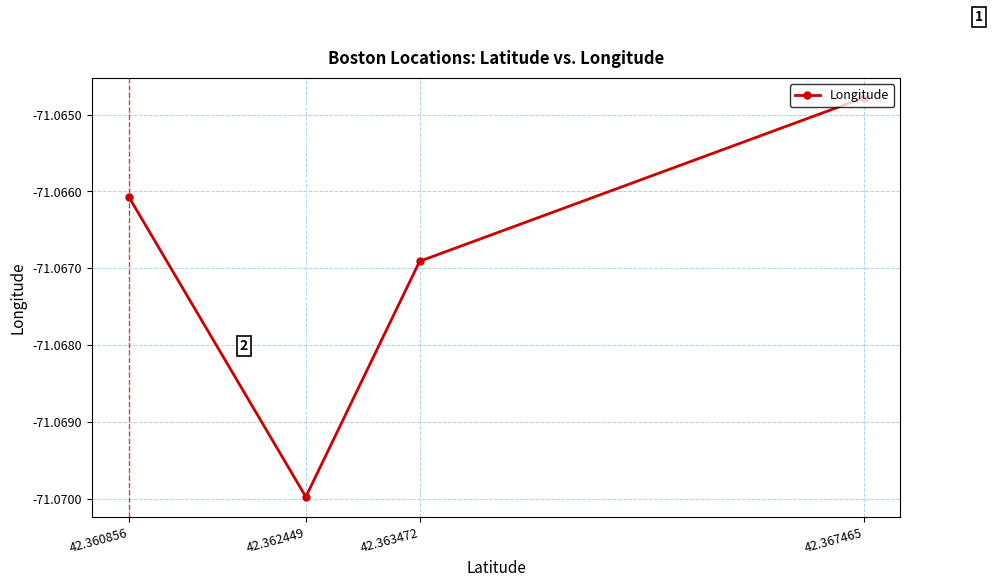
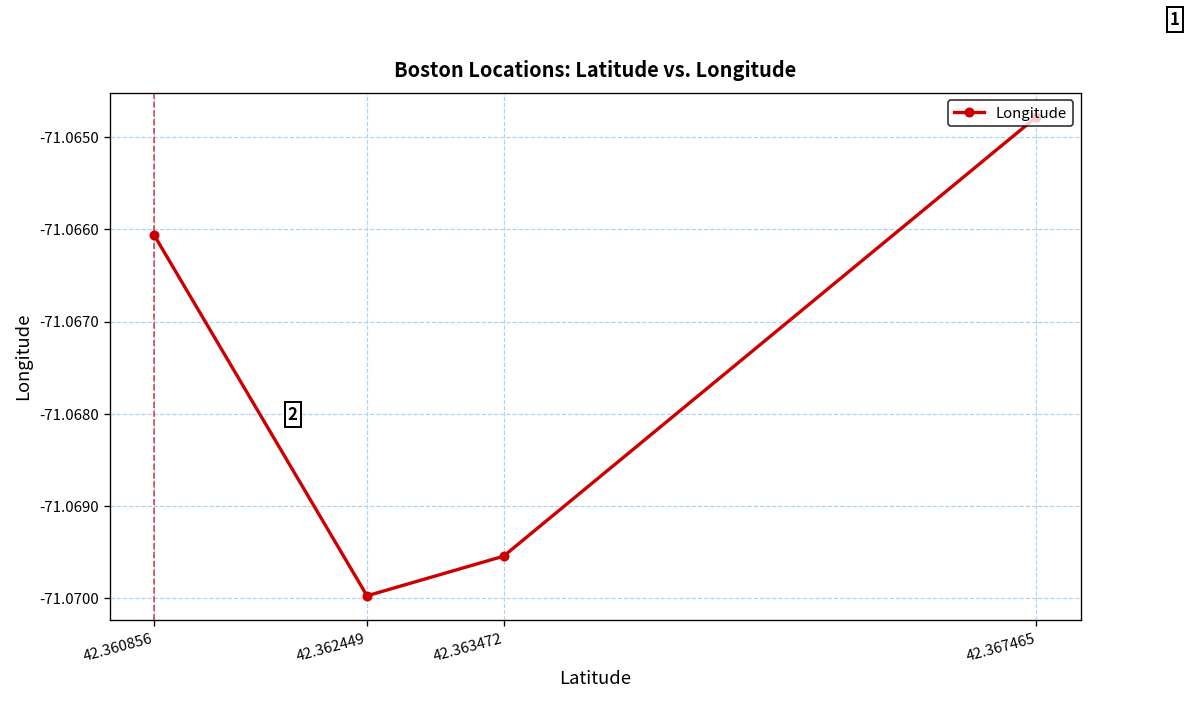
  {
    "42.360856": -71.0661,
    "42.362449": -71.0700,
-   "42.363472": -71.0669
+   "42.363472": -71.0695
  }
